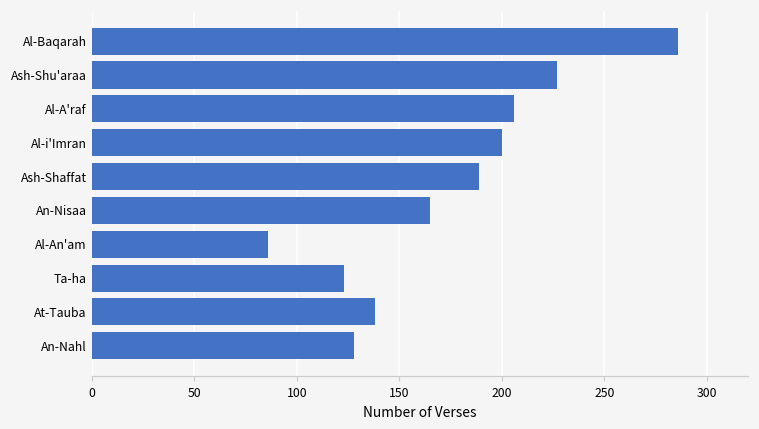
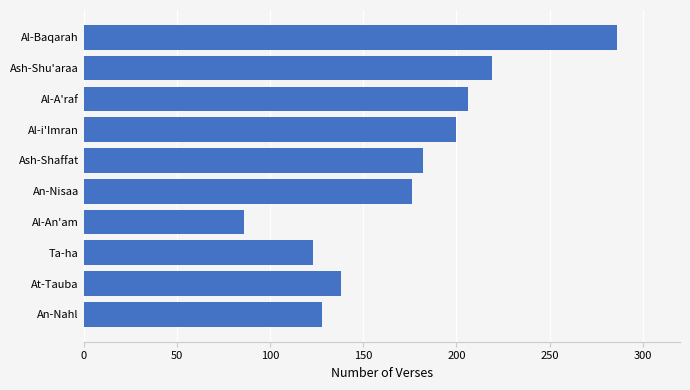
  {
    "Al-Baqarah": 286,
-   "Ash-Shu'araa": 227,
+   "Ash-Shu'araa": 219,
    "Al-A'raf": 206,
    "Al-i'Imran": 200,
-   "Ash-Shaffat": 189,
-   "An-Nisaa": 165,
+   "Ash-Shaffat": 182,
+   "An-Nisaa": 176,
    "Al-An'am": 86,
    "Ta-ha": 123,
    "At-Tauba": 138,
    "An-Nahl": 128
  }
